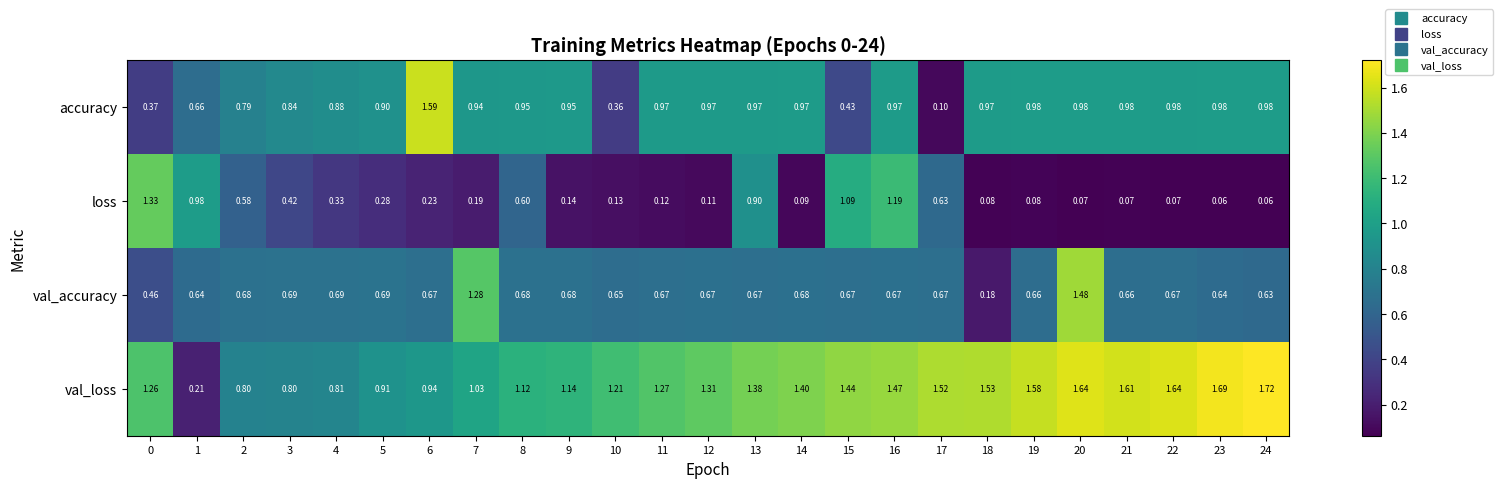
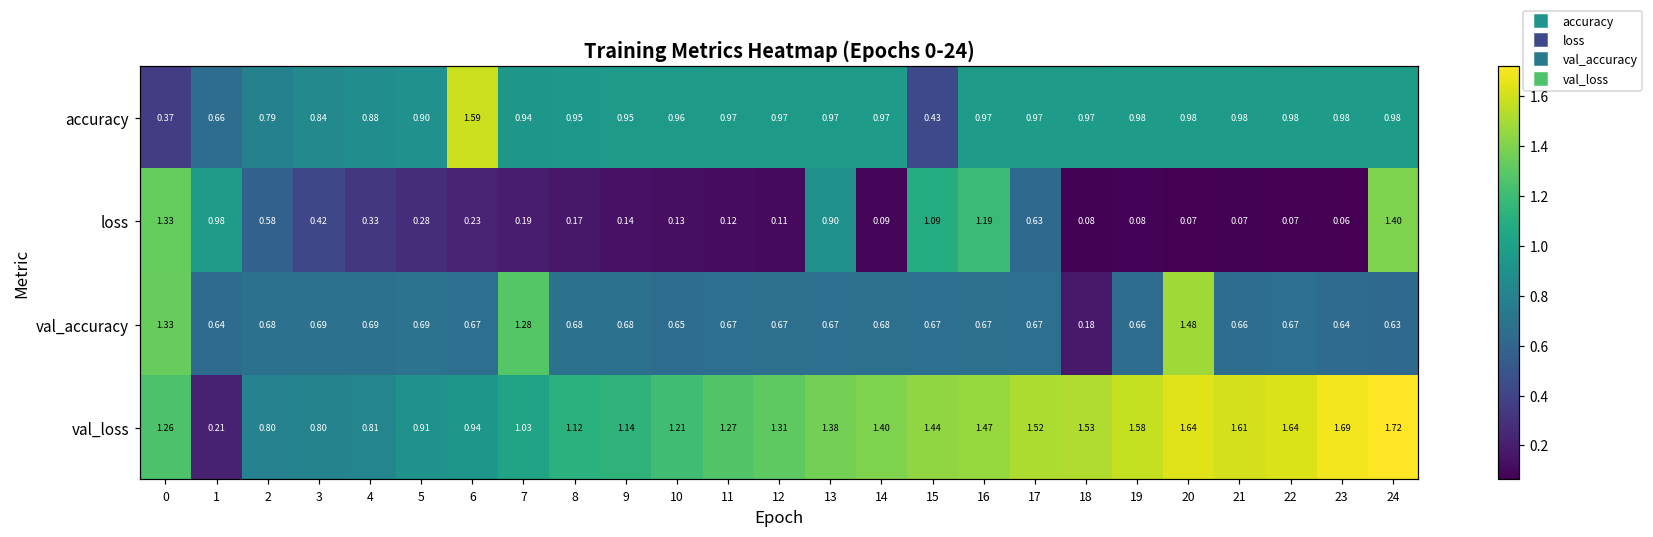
  {
    "accuracy": {
      "0": 0.37,
      "1": 0.66,
      "2": 0.79,
      "3": 0.84,
      "4": 0.88,
      "5": 0.90,
      "6": 1.59,
      "7": 0.94,
      "8": 0.95,
      "9": 0.95,
-     "10": 0.36,
+     "10": 0.96,
      "11": 0.97,
      "12": 0.97,
      "13": 0.97,
      "14": 0.97,
      "15": 0.43,
      "16": 0.97,
-     "17": 0.10,
+     "17": 0.97,
      "18": 0.97,
      "19": 0.98,
      "20": 0.98,
      "21": 0.98,
      "22": 0.98,
      "23": 0.98,
      "24": 0.98
    },
    "loss": {
      "0": 1.33,
      "1": 0.98,
      "2": 0.58,
      "3": 0.42,
      "4": 0.33,
      "5": 0.28,
      "6": 0.23,
      "7": 0.19,
-     "8": 0.60,
+     "8": 0.17,
      "9": 0.14,
      "10": 0.13,
      "11": 0.12,
      "12": 0.11,
      "13": 0.90,
      "14": 0.09,
      "15": 1.09,
      "16": 1.19,
      "17": 0.63,
      "18": 0.08,
      "19": 0.08,
      "20": 0.07,
      "21": 0.07,
      "22": 0.07,
      "23": 0.06,
-     "24": 0.06
+     "24": 1.40
    },
    "val_accuracy": {
-     "0": 0.46,
+     "0": 1.33,
      "1": 0.64,
      "2": 0.68,
      "3": 0.69,
      "4": 0.69,
      "5": 0.69,
      "6": 0.67,
      "7": 1.28,
      "8": 0.68,
      "9": 0.68,
      "10": 0.65,
      "11": 0.67,
      "12": 0.67,
      "13": 0.67,
      "14": 0.68,
      "15": 0.67,
      "16": 0.67,
      "17": 0.67,
      "18": 0.18,
      "19": 0.66,
      "20": 1.48,
      "21": 0.66,
      "22": 0.67,
      "23": 0.64,
      "24": 0.63
    },
    "val_loss": {
      "0": 1.26,
      "1": 0.21,
      "2": 0.80,
      "3": 0.80,
      "4": 0.81,
      "5": 0.91,
      "6": 0.94,
      "7": 1.03,
      "8": 1.12,
      "9": 1.14,
      "10": 1.21,
      "11": 1.27,
      "12": 1.31,
      "13": 1.38,
      "14": 1.40,
      "15": 1.44,
      "16": 1.47,
      "17": 1.52,
      "18": 1.53,
      "19": 1.58,
      "20": 1.64,
      "21": 1.61,
      "22": 1.64,
      "23": 1.69,
      "24": 1.72
    }
  }
